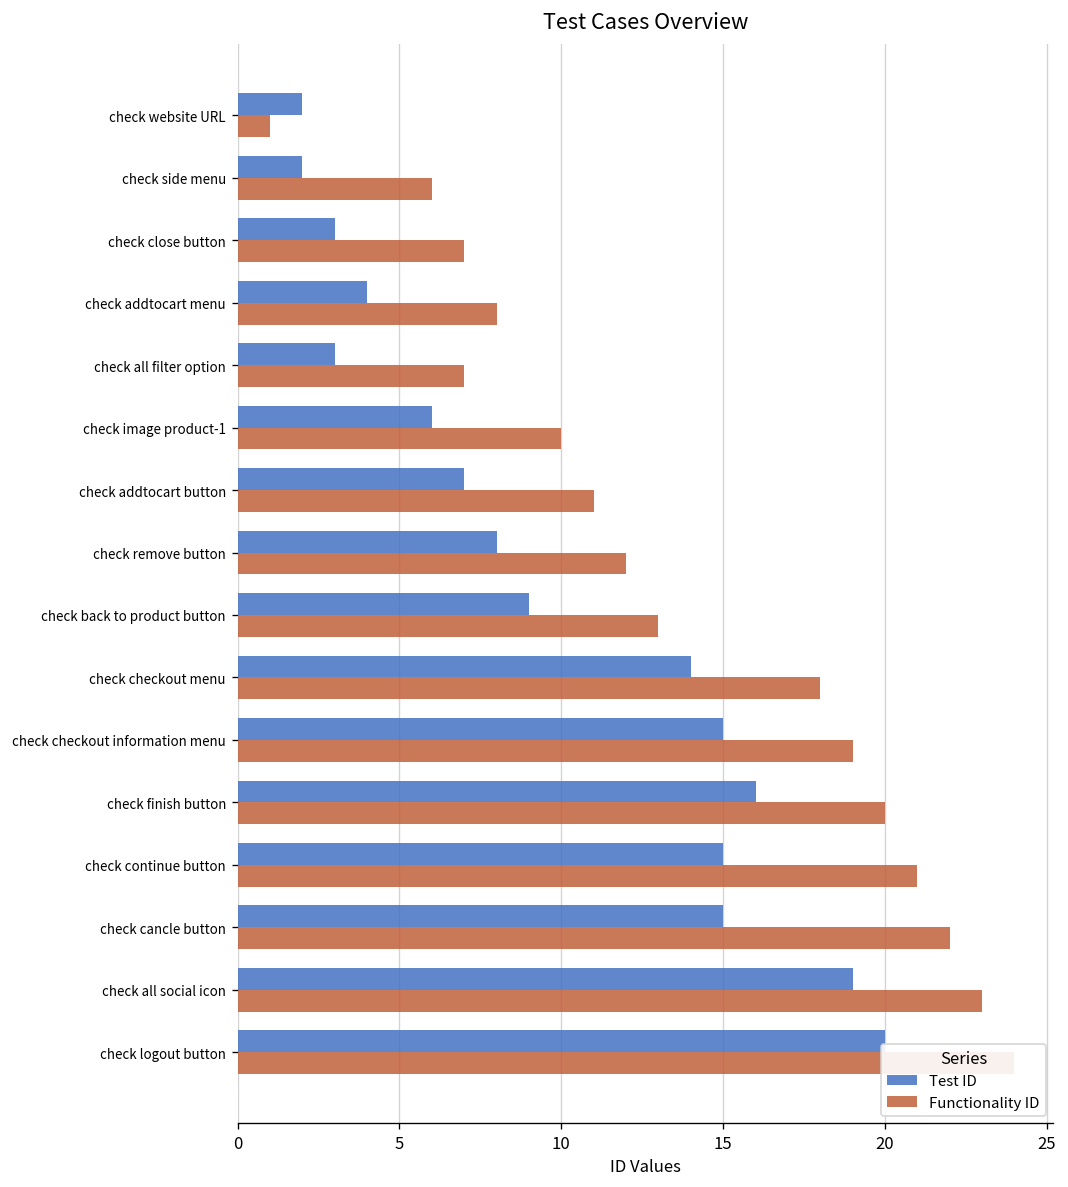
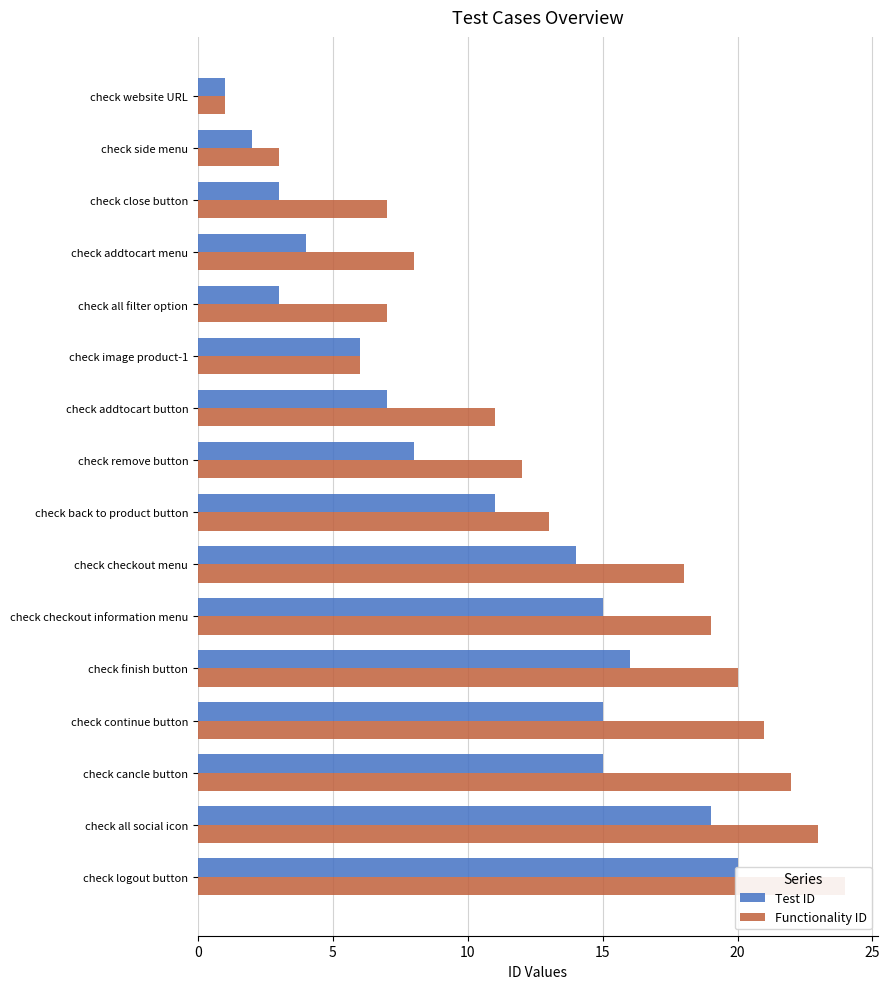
  {
    "Test ID": {
-     "check website URL": 2,
+     "check website URL": 1,
      "check side menu": 2,
      "check close button": 3,
      "check addtocart menu": 4,
      "check all filter option": 3,
      "check image product-1": 6,
      "check addtocart button": 7,
      "check remove button": 8,
-     "check back to product button": 9,
+     "check back to product button": 11,
      "check checkout menu": 14,
      "check checkout information menu": 15,
      "check finish button": 16,
      "check continue button": 15,
      "check cancle button": 15,
      "check all social icon": 19
    },
    "Functionality ID": {
      "check website URL": 1,
-     "check side menu": 6,
+     "check side menu": 3,
      "check close button": 7,
      "check addtocart menu": 8,
      "check all filter option": 7,
-     "check image product-1": 10,
+     "check image product-1": 6,
      "check addtocart button": 11,
      "check remove button": 12,
      "check back to product button": 13,
      "check checkout menu": 18,
      "check checkout information menu": 19,
      "check finish button": 20,
      "check continue button": 21,
      "check cancle button": 22,
      "check all social icon": 23
    }
  }
